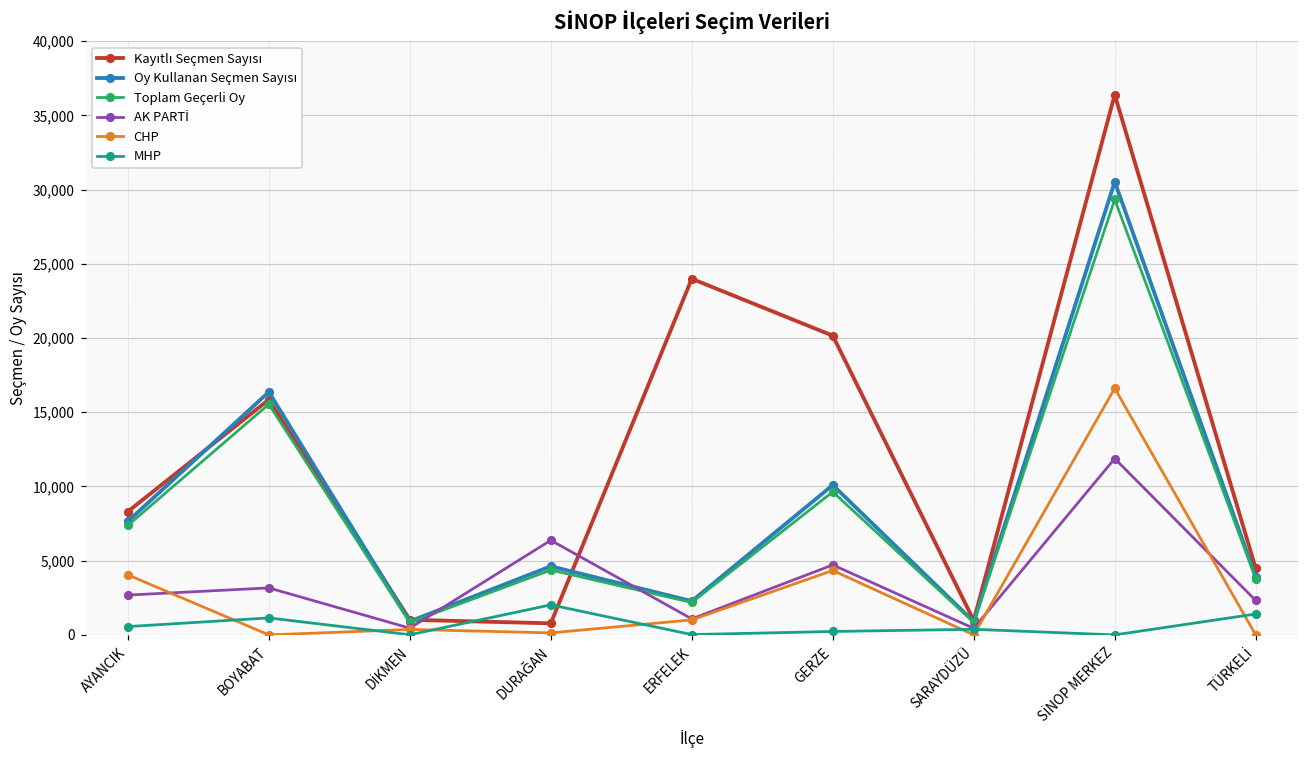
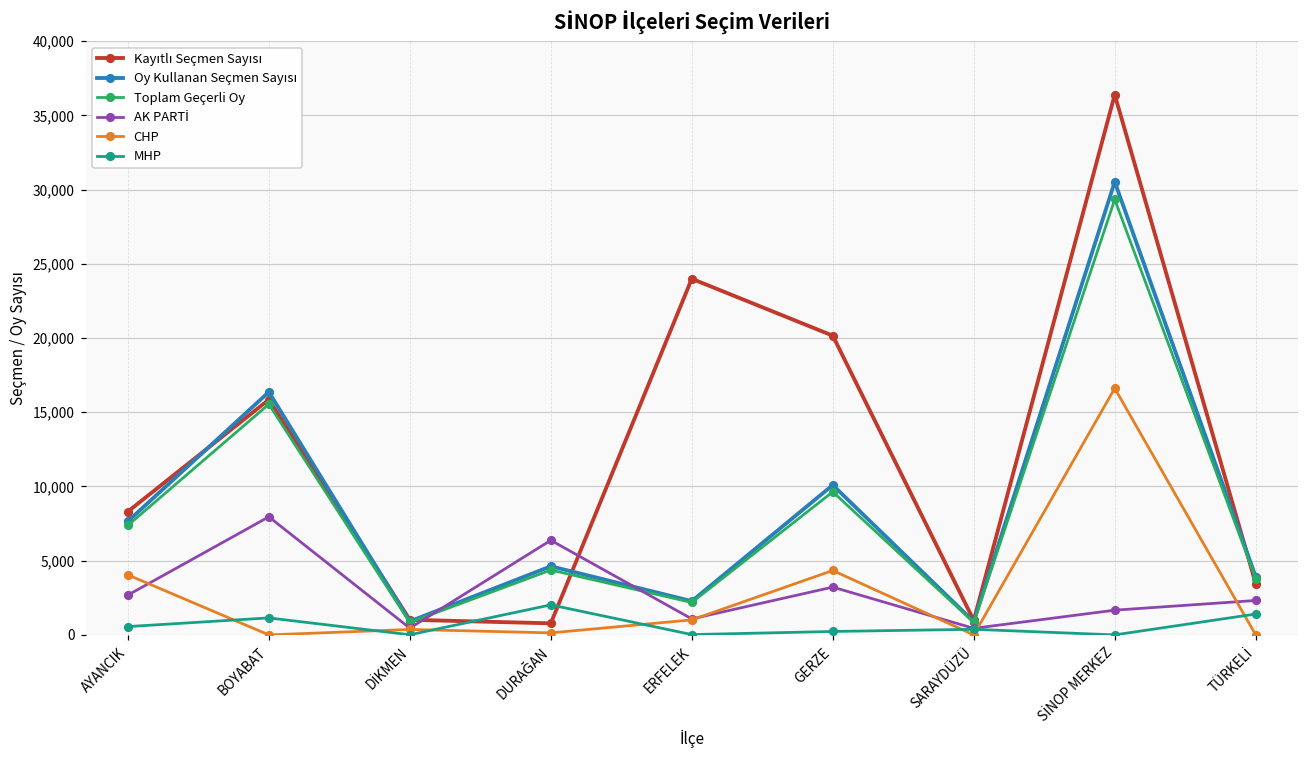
  {
    "Kayıtlı Seçmen Sayısı": {
      "AYANCIK": "8,300",
      "BOYABAT": "15,800",
      "DURAĞAN": "800",
      "ERFELEK": "24,000",
      "GERZE": "20,200",
      "SİNOP MERKEZ": "36,400",
-     "TÜRKELİ": "4,500"
+     "TÜRKELİ": "3,500"
    },
    "Oy Kullanan Seçmen Sayısı": {
      "AYANCIK": "7,600",
      "BOYABAT": "16,400",
      "DURAĞAN": "4,600",
      "GERZE": "10,100",
      "SİNOP MERKEZ": "30,500"
    },
    "AK PARTİ": {
      "AYANCIK": "2,700",
-     "BOYABAT": "3,200",
+     "BOYABAT": "8,000",
      "DURAĞAN": "6,400",
-     "GERZE": "4,700",
-     "SİNOP MERKEZ": "11,900",
+     "GERZE": "3,200",
+     "SİNOP MERKEZ": "1,700",
      "TÜRKELİ": "2,300"
    },
    "CHP": {
      "AYANCIK": "4,000",
      "BOYABAT": "0",
      "DURAĞAN": "100",
      "GERZE": "4,300",
      "SARAYDÜZÜ": "0",
      "SİNOP MERKEZ": "16,600",
      "TÜRKELİ": "0"
    }
  }
